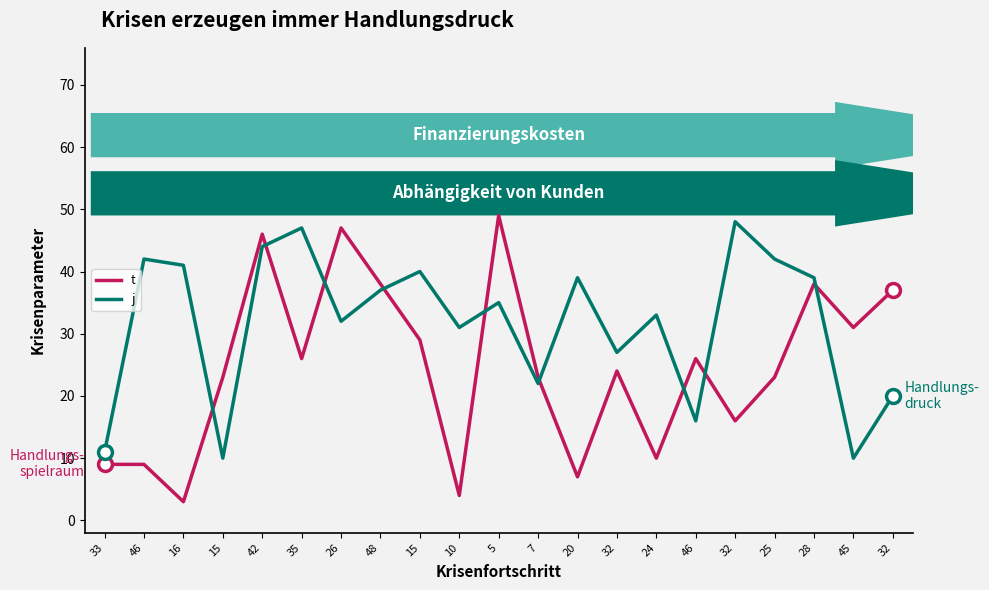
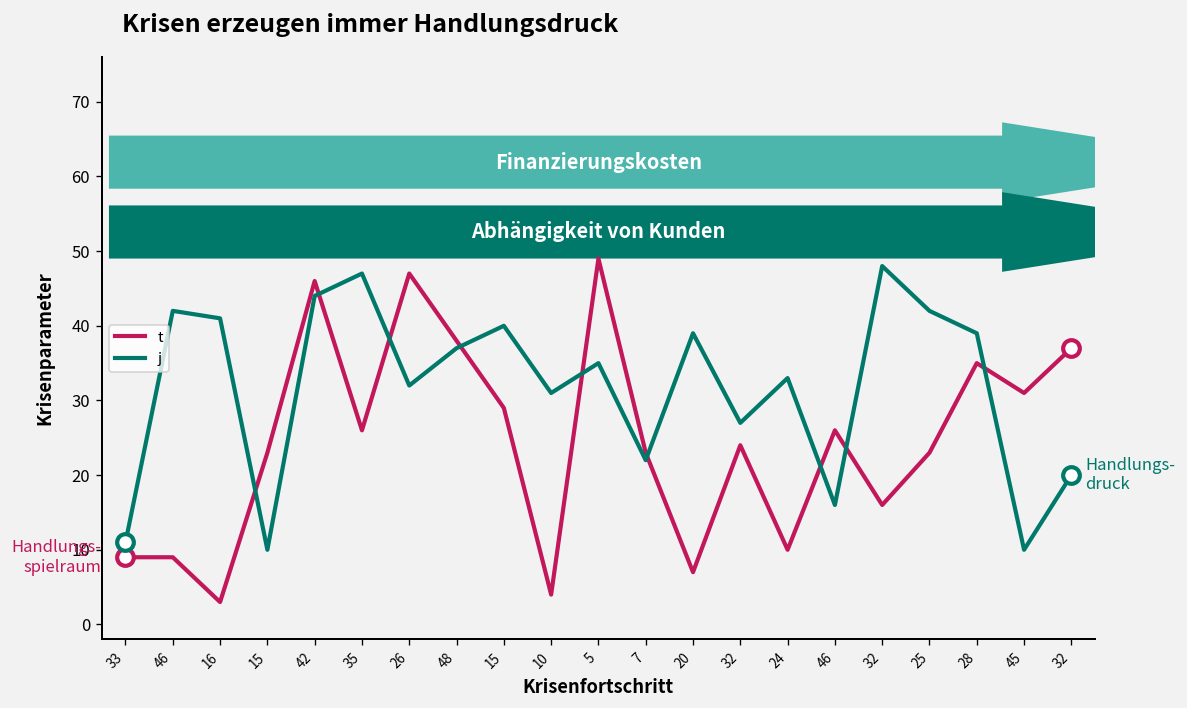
  {
    "t": {
      "16": 3,
      "42": 46,
      "35": 26,
      "26": 47,
      "48": 38,
      "10": 4,
      "5": 49,
      "7": 23,
      "20": 7,
      "24": 10,
      "25": 23,
-     "28": 38,
+     "28": 35,
      "45": 31
    },
    "j": {
      "16": 41,
      "42": 44,
      "35": 47,
      "26": 32,
      "48": 37,
      "10": 31,
      "5": 35,
      "7": 22,
      "20": 39,
      "24": 33,
      "25": 42,
      "28": 39,
      "45": 10
    }
  }
